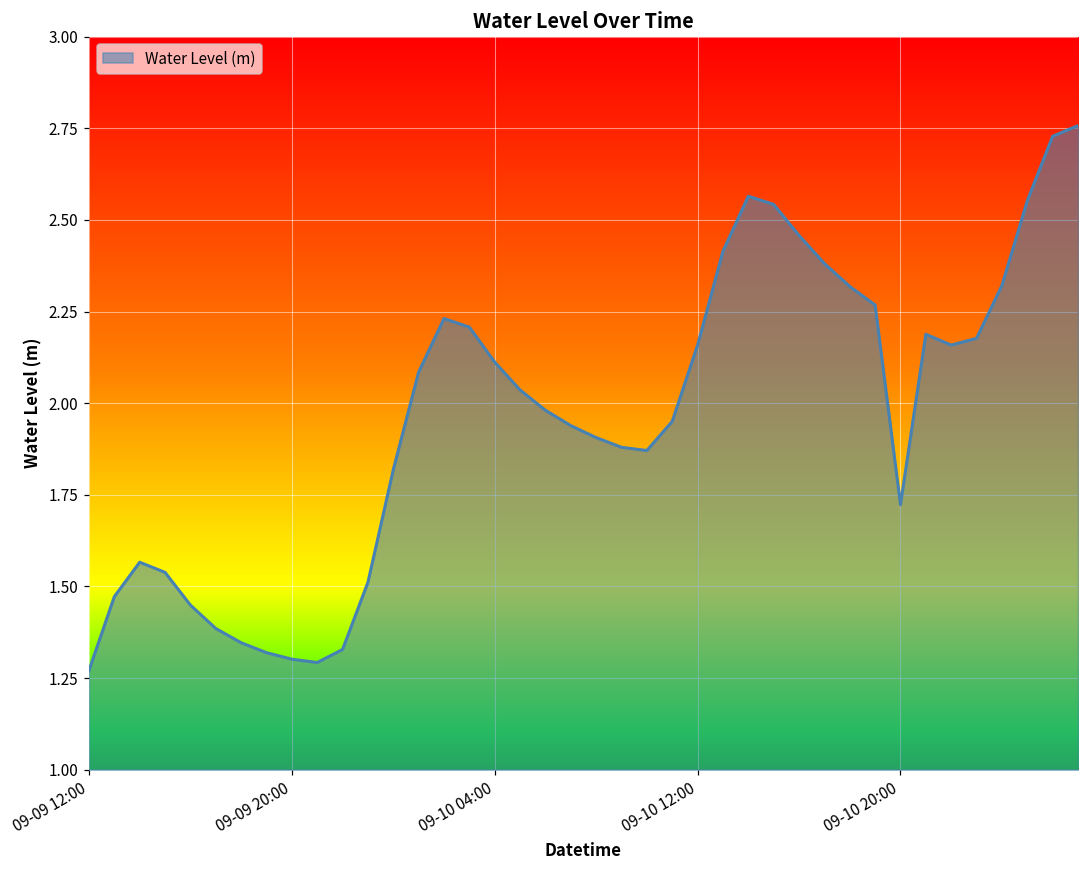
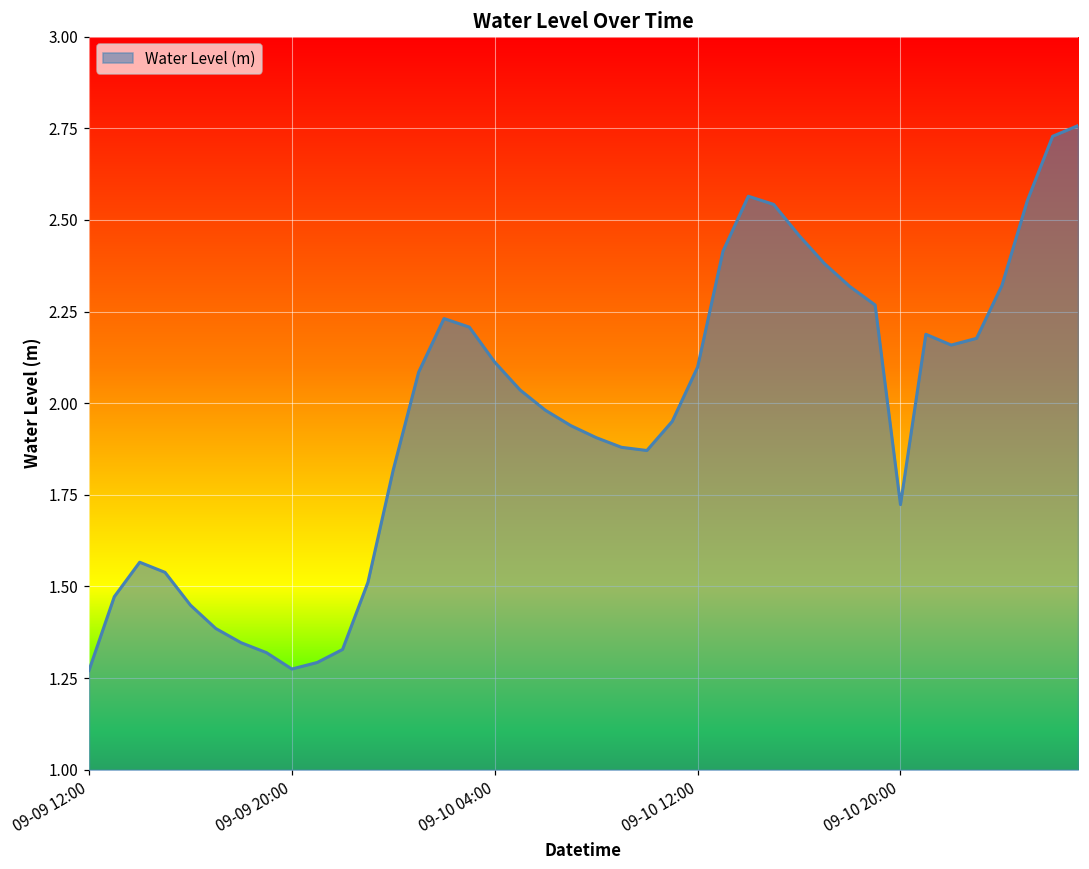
  {
    "09-09 12:00": 1.27,
-   "09-09 20:00": 1.30,
+   "09-09 20:00": 1.27,
    "09-10 04:00": 2.11,
-   "09-10 12:00": 2.16,
+   "09-10 12:00": 2.10,
    "09-10 20:00": 1.72
  }
